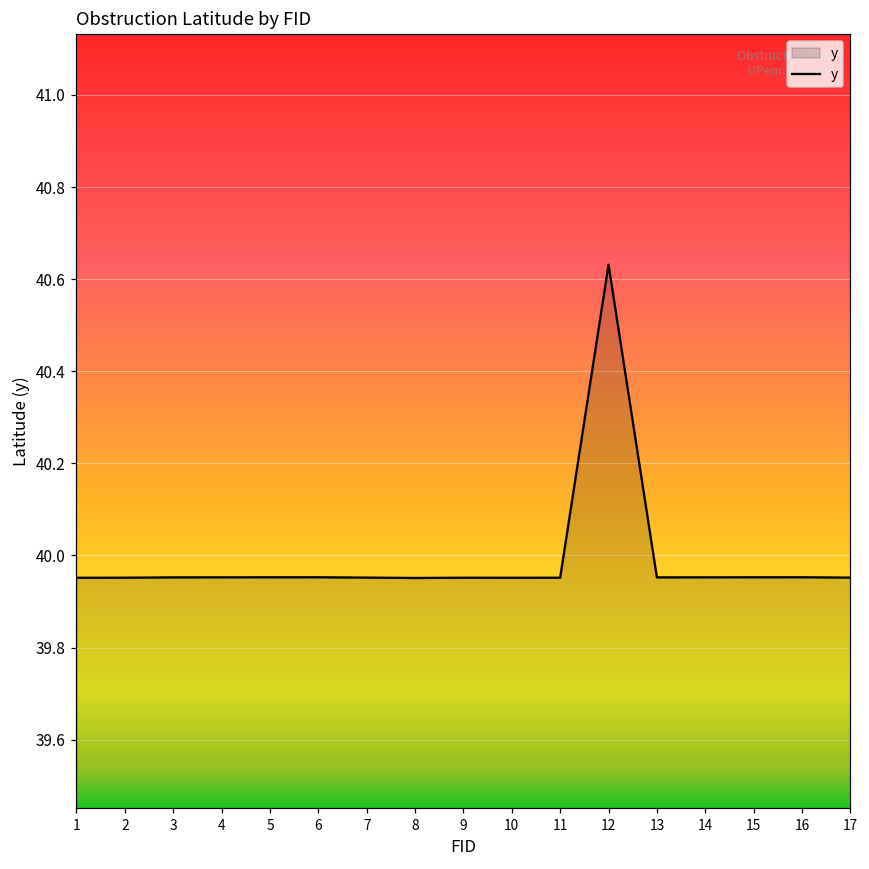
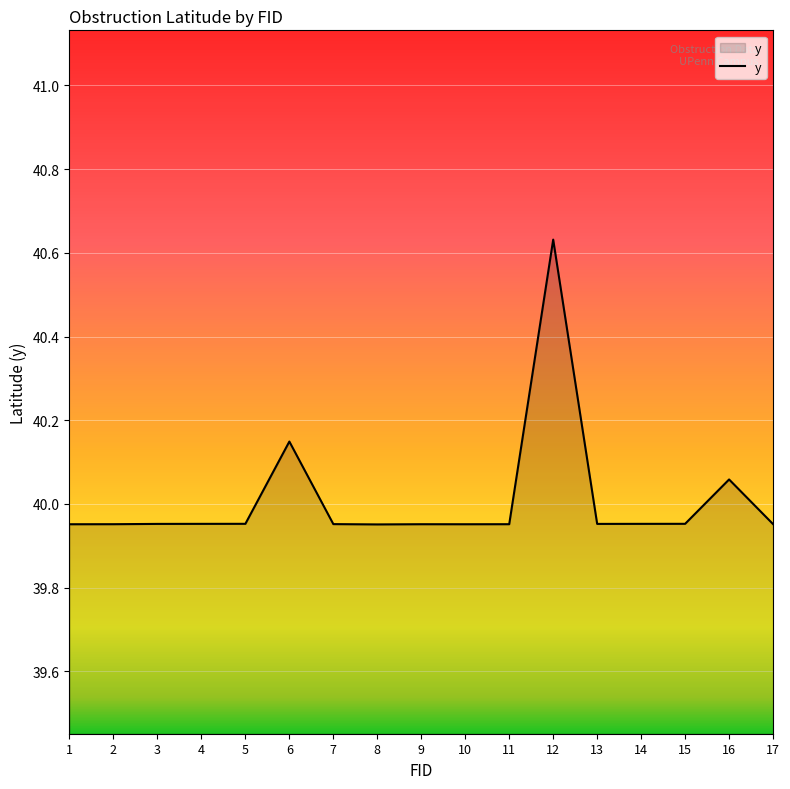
  {
    "1": 39.95,
    "2": 39.95,
    "3": 39.95,
    "4": 39.95,
    "5": 39.95,
-   "6": 39.95,
+   "6": 40.15,
    "7": 39.95,
    "8": 39.95,
    "9": 39.95,
    "10": 39.95,
    "11": 39.95,
    "12": 40.63,
    "13": 39.95,
    "14": 39.95,
    "15": 39.95,
-   "16": 39.95,
+   "16": 40.06,
    "17": 39.95
  }
